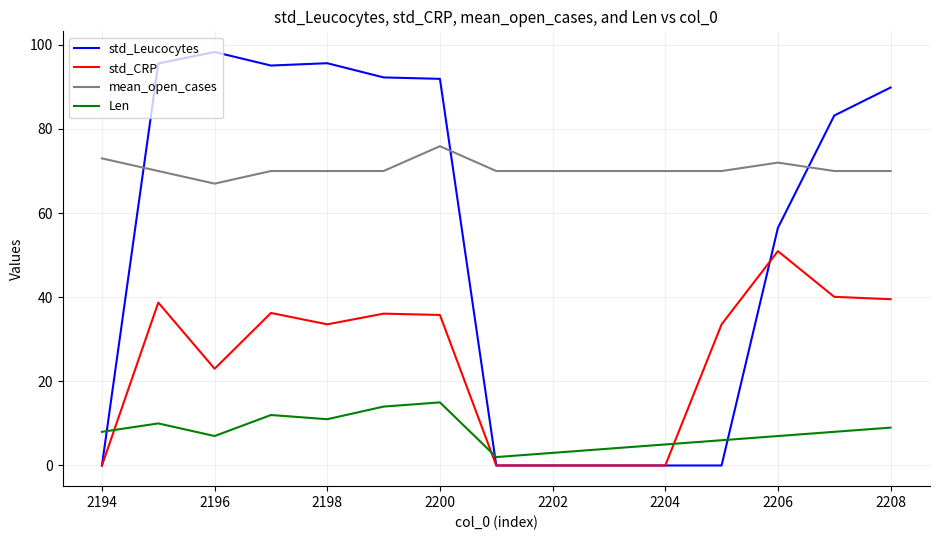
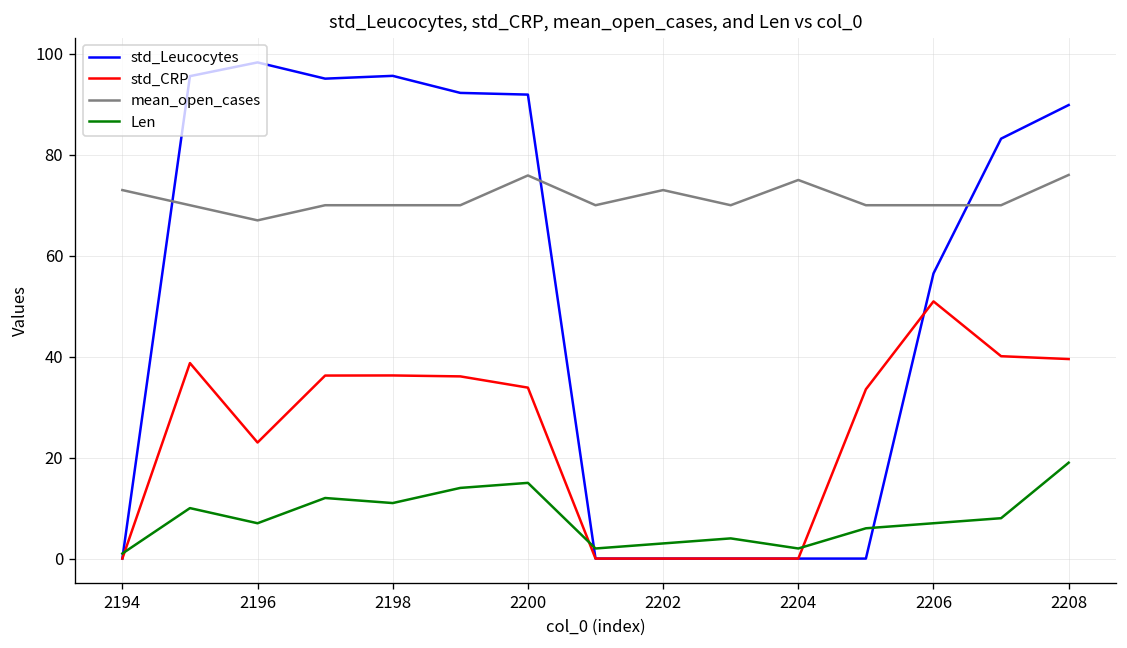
  {
    "std_Leucocytes": {
      "2198": 96,
      "2200": 92,
      "2206": 56,
      "2208": 90
    },
    "std_CRP": {
      "2196": 23,
-     "2198": 34,
-     "2200": 36,
+     "2198": 36,
+     "2200": 34,
      "2206": 51,
      "2208": 40
    },
    "mean_open_cases": {
      "2194": 73,
      "2196": 67,
      "2198": 70,
      "2200": 76,
-     "2202": 70,
-     "2204": 70,
-     "2206": 72,
-     "2208": 70
+     "2202": 73,
+     "2204": 75,
+     "2206": 70,
+     "2208": 76
    },
    "Len": {
-     "2194": 8,
+     "2194": 1,
      "2196": 7,
      "2198": 11,
      "2200": 15,
      "2202": 3,
-     "2204": 5,
+     "2204": 2,
      "2206": 7,
-     "2208": 9
+     "2208": 19
    }
  }
